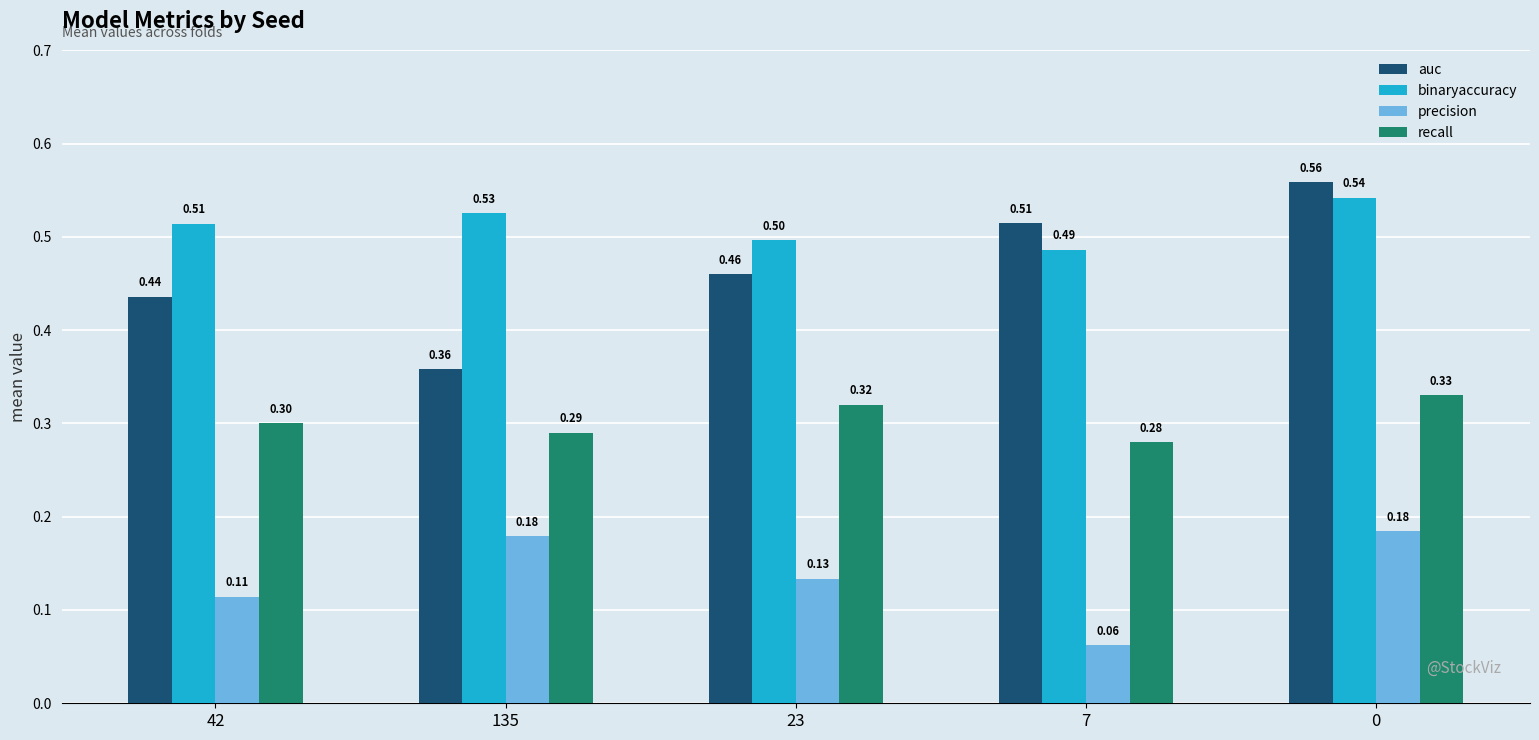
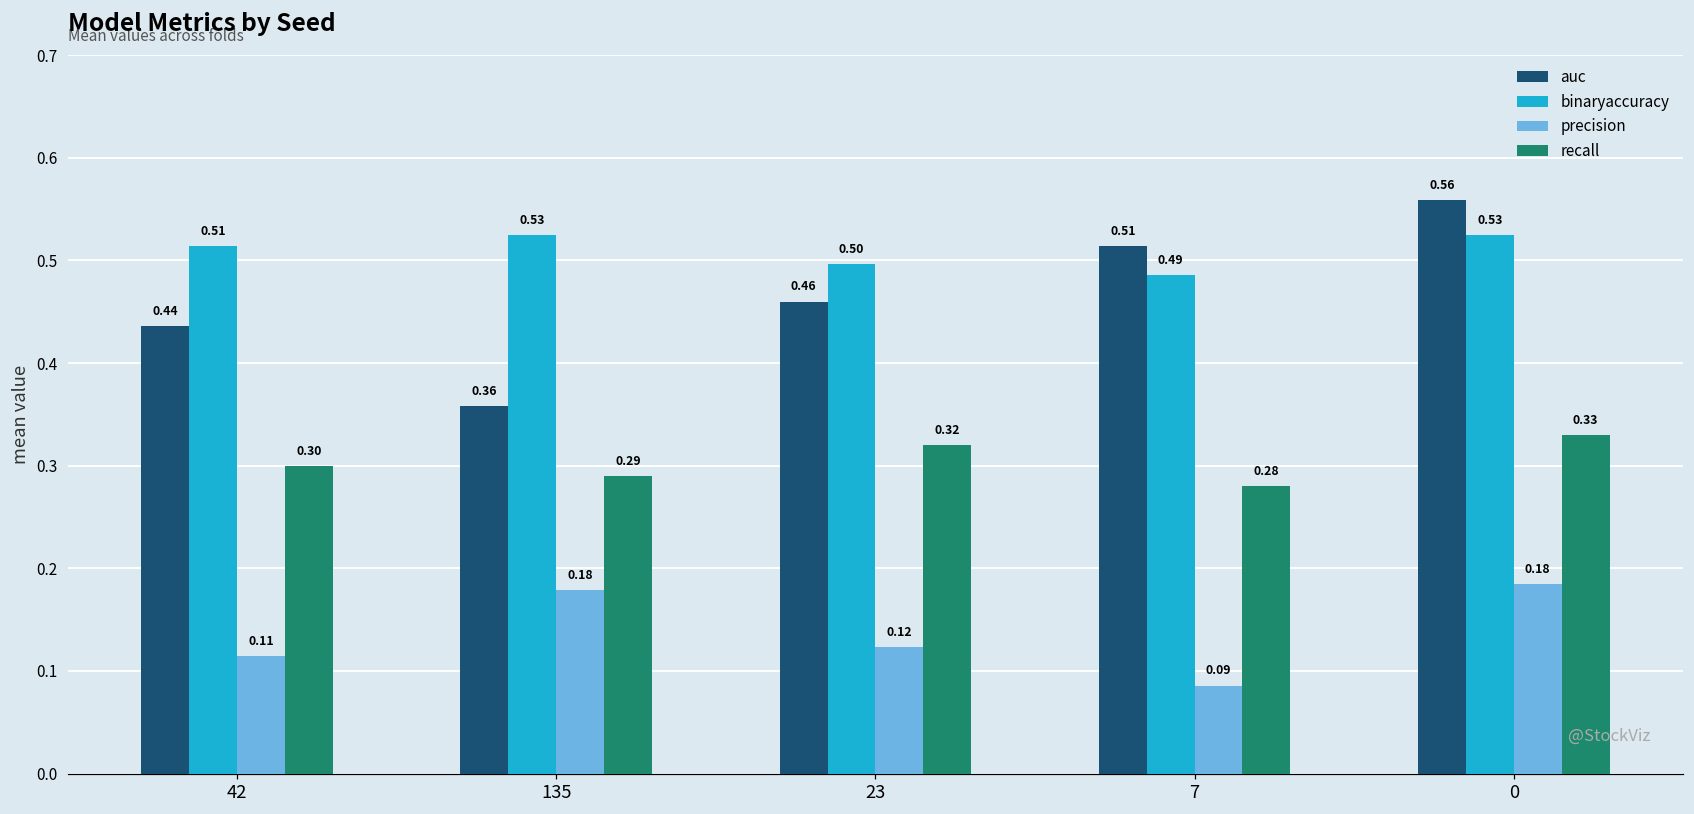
  {
    "binaryaccuracy": {
      "42": 0.51,
      "135": 0.53,
      "23": 0.50,
      "7": 0.49,
-     "0": 0.54
+     "0": 0.53
    },
    "precision": {
      "42": 0.11,
      "135": 0.18,
-     "23": 0.13,
-     "7": 0.06,
+     "23": 0.12,
+     "7": 0.09,
      "0": 0.18
    }
  }
